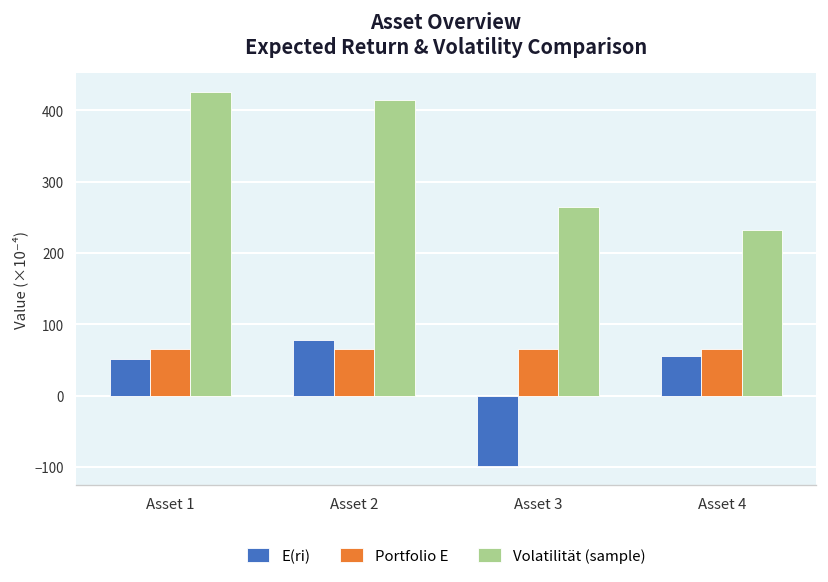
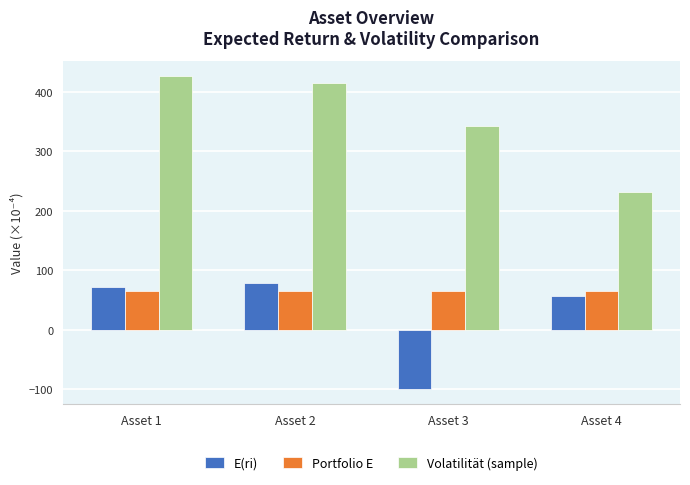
  {
    "E(ri)": {
-     "Asset 1": 50,
+     "Asset 1": 70,
      "Asset 2": 80,
      "Asset 3": -100,
      "Asset 4": 60
    },
    "Portfolio E": {
      "Asset 1": 60,
      "Asset 2": 60,
      "Asset 3": 60,
      "Asset 4": 60
    },
    "Volatilität (sample)": {
      "Asset 1": 430,
      "Asset 2": 410,
-     "Asset 3": 260,
+     "Asset 3": 340,
      "Asset 4": 230
    }
  }
